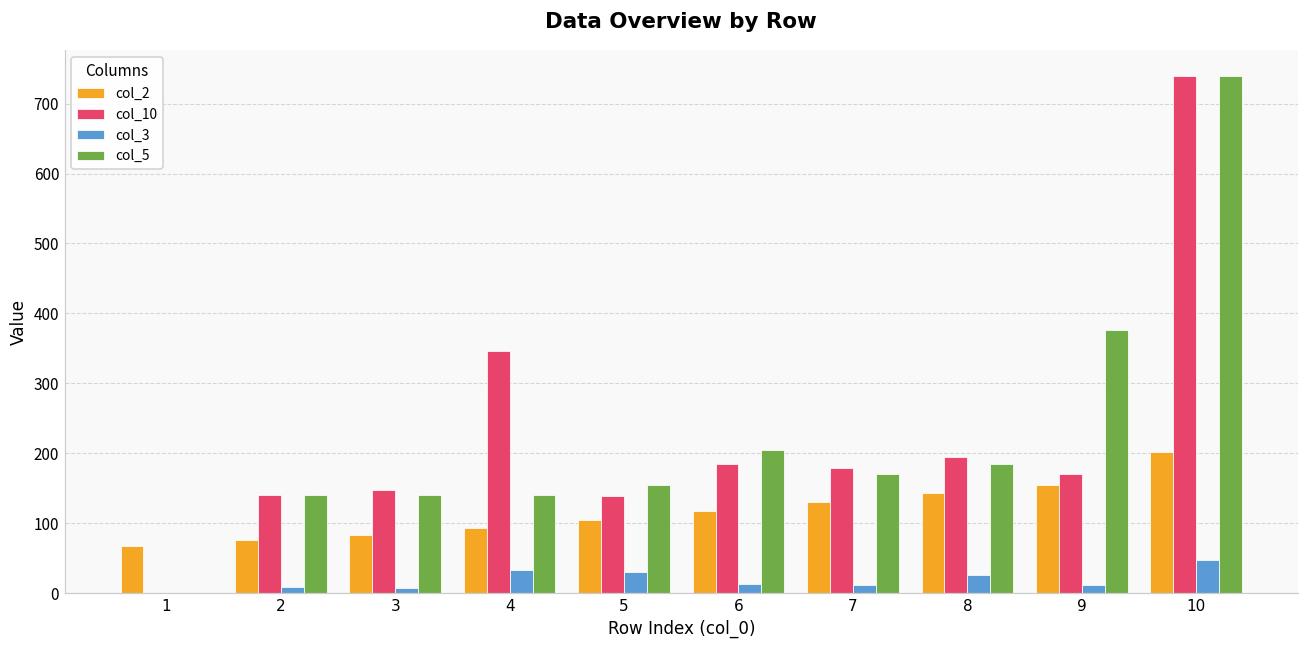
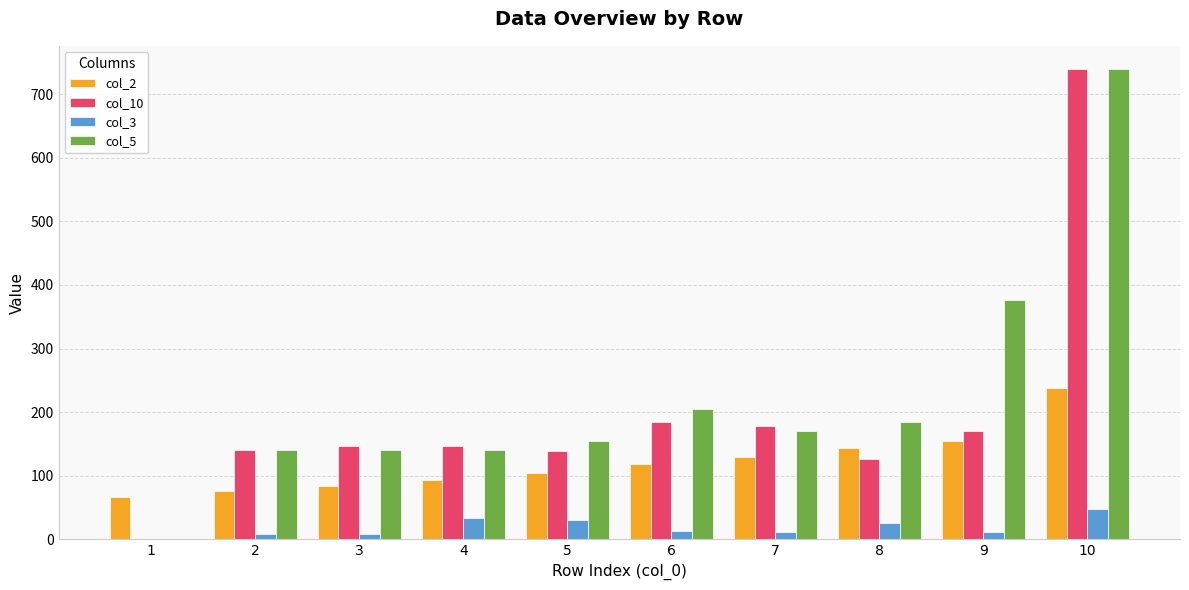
  {
    "col_2": {
      "1": 70,
      "2": 80,
      "3": 80,
      "4": 90,
      "5": 110,
      "6": 120,
      "7": 130,
      "8": 140,
      "9": 160,
-     "10": 200
+     "10": 240
    },
    "col_10": {
      "1": 0,
      "2": 140,
      "3": 150,
-     "4": 350,
+     "4": 150,
      "5": 140,
      "6": 190,
      "7": 180,
-     "8": 190,
+     "8": 130,
      "9": 170,
      "10": 740
    },
    "col_3": {
      "1": 0,
      "2": 10,
      "3": 10,
      "4": 30,
      "5": 30,
      "6": 10,
      "7": 10,
      "8": 30,
      "9": 10,
      "10": 50
    },
    "col_5": {
      "1": 0,
      "2": 140,
      "3": 140,
      "4": 140,
      "5": 160,
      "6": 200,
      "7": 170,
      "8": 190,
      "9": 380,
      "10": 740
    }
  }
